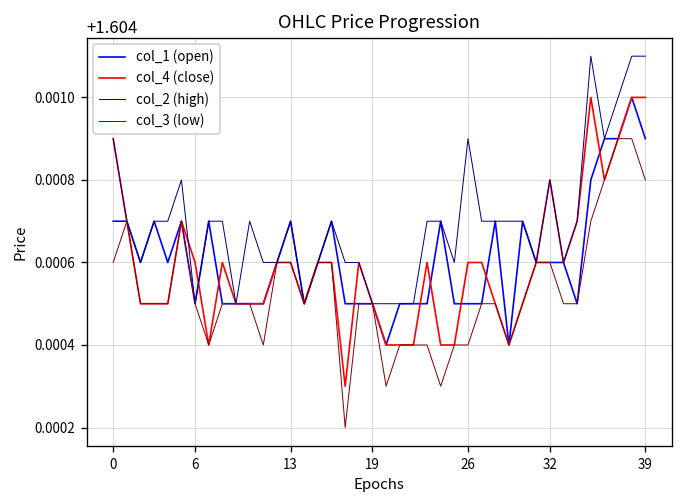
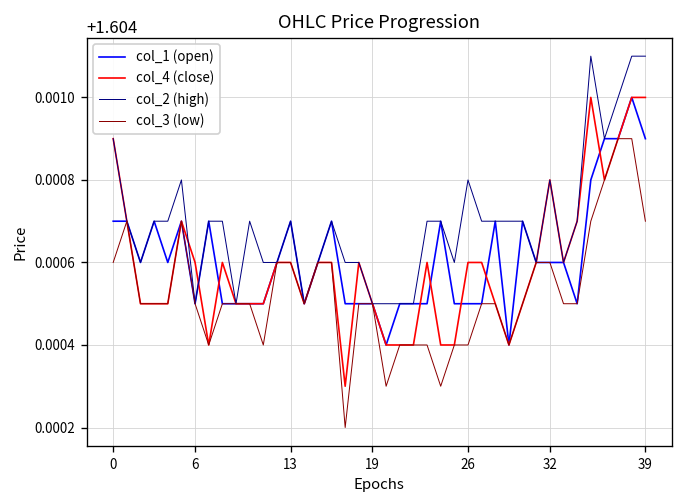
  {
    "col_1 (open)": {
      "0": 1.6047,
      "26": 1.6045,
      "39": 1.6049
    },
    "col_4 (close)": {
      "6": 1.6046,
      "26": 1.6046,
      "39": 1.6050
    },
    "col_2 (high)": {
-     "26": 1.6049,
+     "26": 1.6048,
      "39": 1.6051
    },
    "col_3 (low)": {
      "0": 1.6046,
      "26": 1.6044,
-     "39": 1.6048
+     "39": 1.6047
    }
  }
